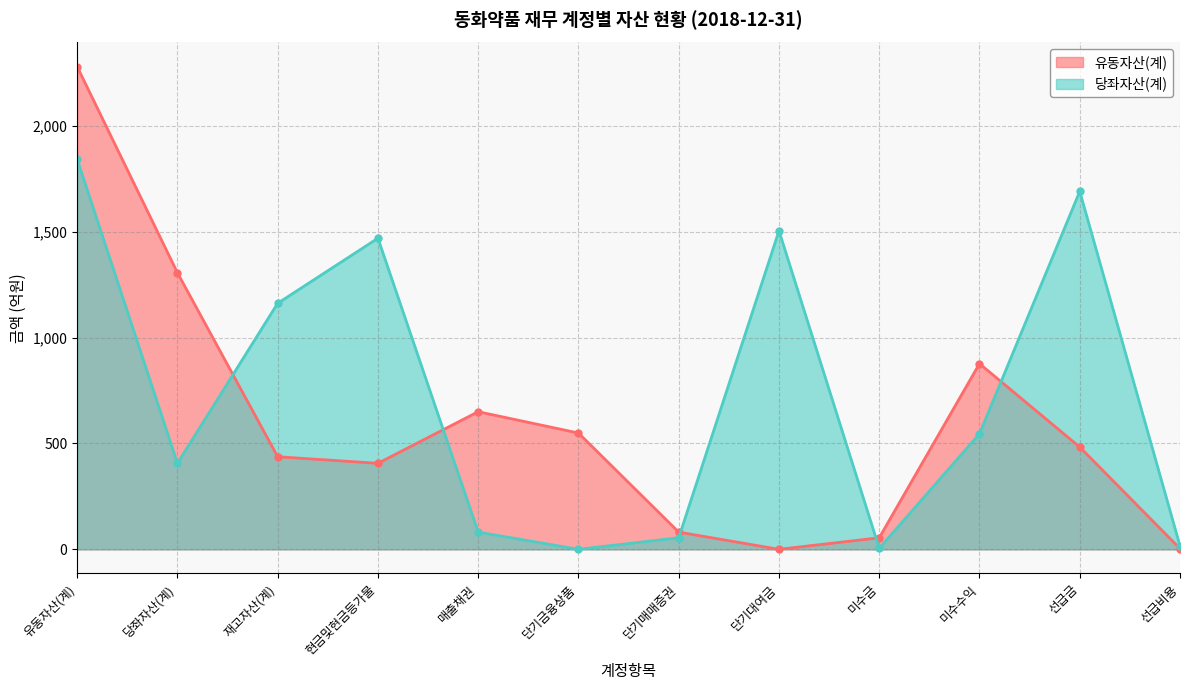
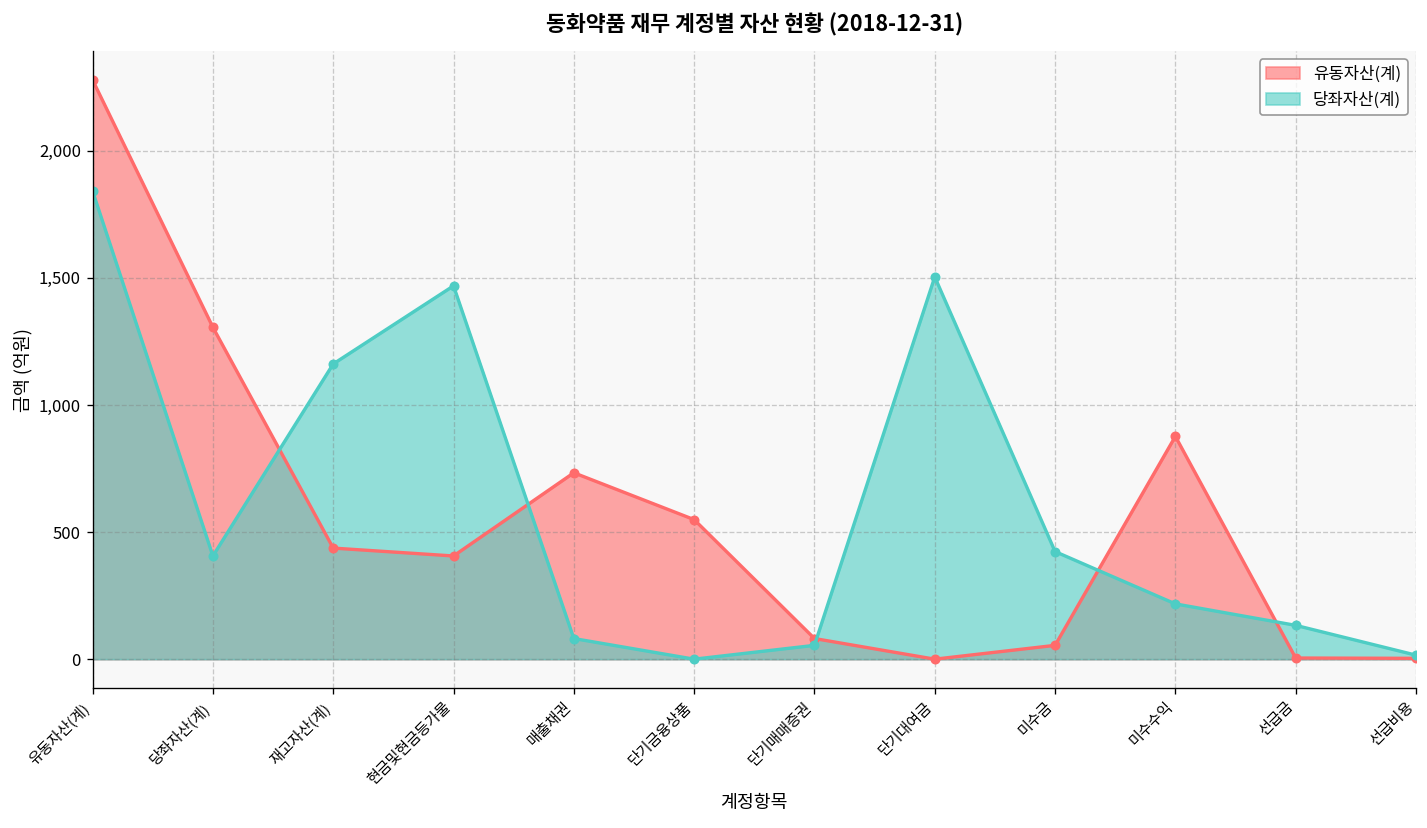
  {
    "유동자산(계)": {
      "유동자산(계)": "2,280",
      "당좌자산(계)": "1,310",
      "재고자산(계)": "440",
      "현금및현금등가물": "410",
-     "매출채권": "650",
+     "매출채권": "730",
      "단기금융상품": "550",
      "단기매매증권": "80",
      "단기대여금": "0",
      "미수금": "50",
      "미수수익": "880",
-     "선급금": "480",
+     "선급금": "0",
      "선급비용": "0"
    },
    "당좌자산(계)": {
      "유동자산(계)": "1,840",
      "당좌자산(계)": "410",
      "재고자산(계)": "1,160",
      "현금및현금등가물": "1,470",
      "매출채권": "80",
      "단기금융상품": "0",
      "단기매매증권": "50",
      "단기대여금": "1,500",
-     "미수금": "10",
-     "미수수익": "550",
-     "선급금": "1,690",
+     "미수금": "420",
+     "미수수익": "220",
+     "선급금": "130",
      "선급비용": "20"
    }
  }
